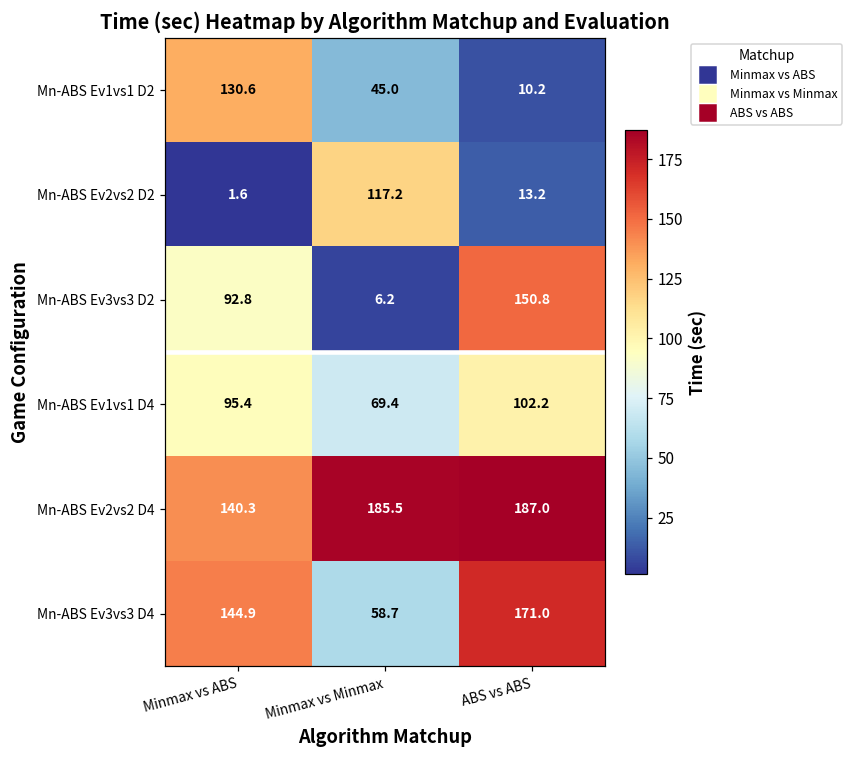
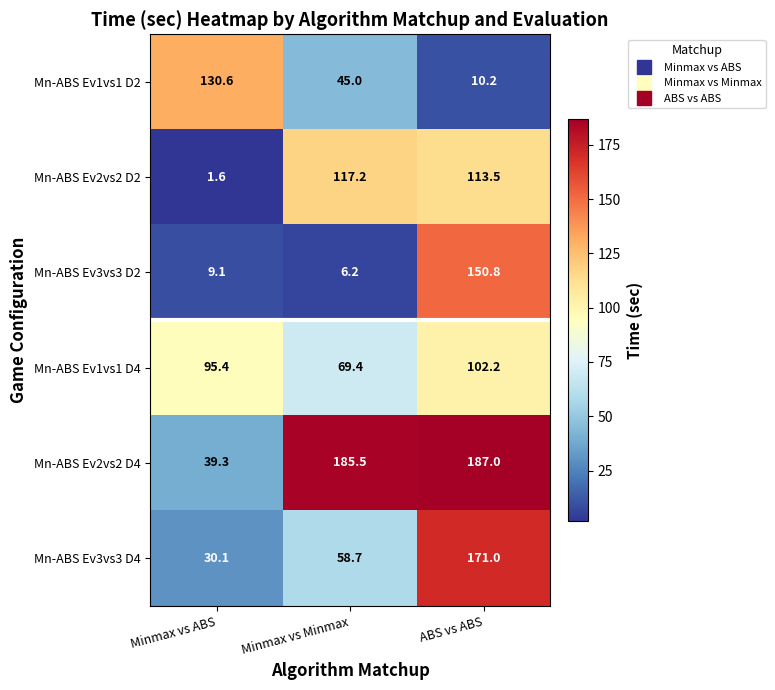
  {
    "Mn-ABS Ev1vs1 D2": {
      "Minmax vs ABS": 130.6,
      "Minmax vs Minmax": 45.0,
      "ABS vs ABS": 10.2
    },
    "Mn-ABS Ev2vs2 D2": {
      "Minmax vs ABS": 1.6,
      "Minmax vs Minmax": 117.2,
-     "ABS vs ABS": 13.2
+     "ABS vs ABS": 113.5
    },
    "Mn-ABS Ev3vs3 D2": {
-     "Minmax vs ABS": 92.8,
+     "Minmax vs ABS": 9.1,
      "Minmax vs Minmax": 6.2,
      "ABS vs ABS": 150.8
    },
    "Mn-ABS Ev1vs1 D4": {
      "Minmax vs ABS": 95.4,
      "Minmax vs Minmax": 69.4,
      "ABS vs ABS": 102.2
    },
    "Mn-ABS Ev2vs2 D4": {
-     "Minmax vs ABS": 140.3,
+     "Minmax vs ABS": 39.3,
      "Minmax vs Minmax": 185.5,
      "ABS vs ABS": 187.0
    },
    "Mn-ABS Ev3vs3 D4": {
-     "Minmax vs ABS": 144.9,
+     "Minmax vs ABS": 30.1,
      "Minmax vs Minmax": 58.7,
      "ABS vs ABS": 171.0
    }
  }
